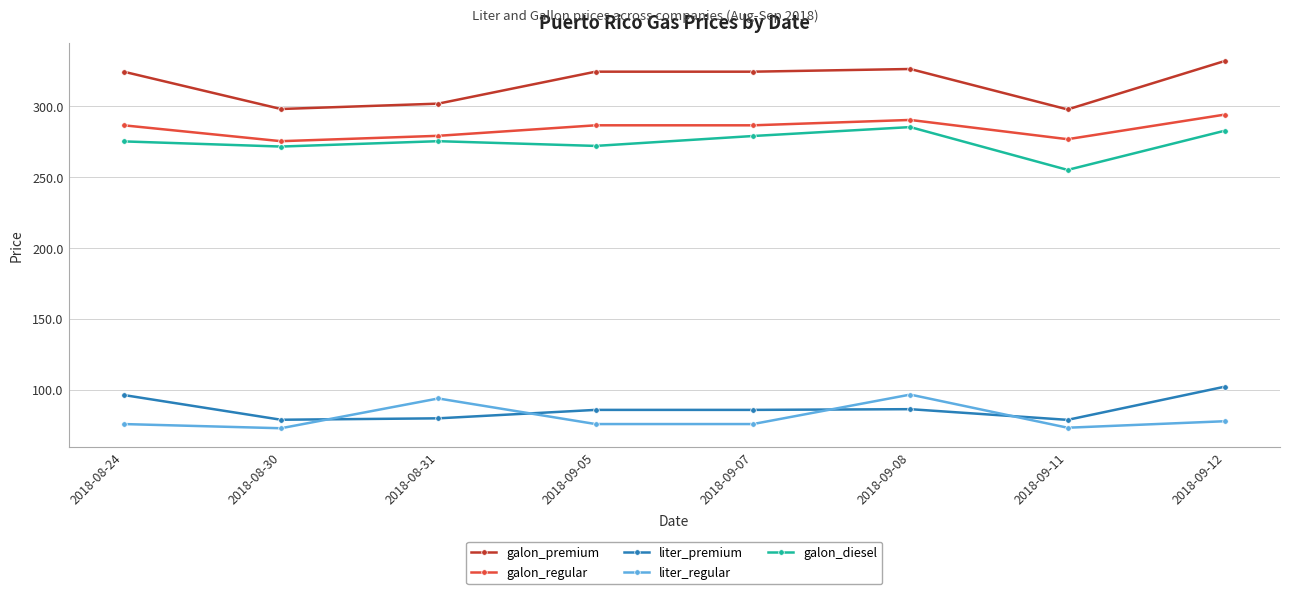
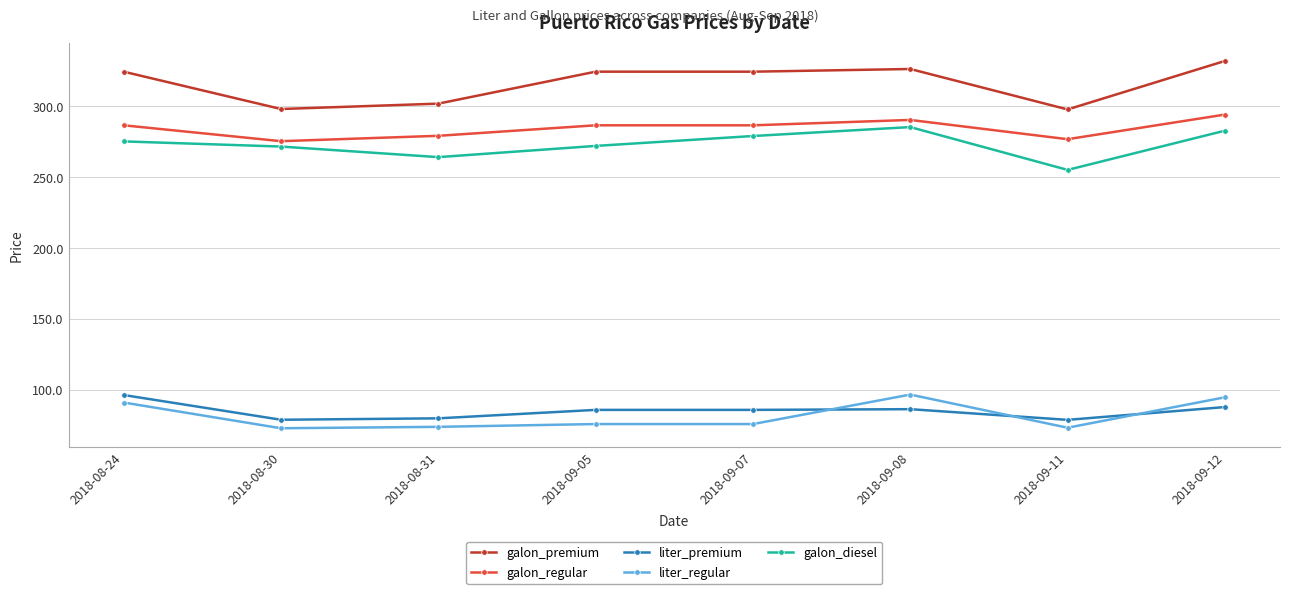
  {
    "liter_premium": {
      "2018-08-24": 96,
      "2018-08-30": 79,
      "2018-08-31": 80,
      "2018-09-05": 86,
      "2018-09-07": 86,
      "2018-09-08": 86,
      "2018-09-11": 79,
-     "2018-09-12": 102
+     "2018-09-12": 88
    },
    "liter_regular": {
-     "2018-08-24": 76,
+     "2018-08-24": 91,
      "2018-08-30": 73,
-     "2018-08-31": 94,
+     "2018-08-31": 74,
      "2018-09-05": 76,
      "2018-09-07": 76,
      "2018-09-08": 97,
      "2018-09-11": 73,
-     "2018-09-12": 78
+     "2018-09-12": 95
    },
    "galon_diesel": {
      "2018-08-24": 275,
      "2018-08-30": 272,
-     "2018-08-31": 275,
+     "2018-08-31": 264,
      "2018-09-05": 272,
      "2018-09-07": 279,
      "2018-09-08": 285,
      "2018-09-11": 255,
      "2018-09-12": 283
    }
  }
